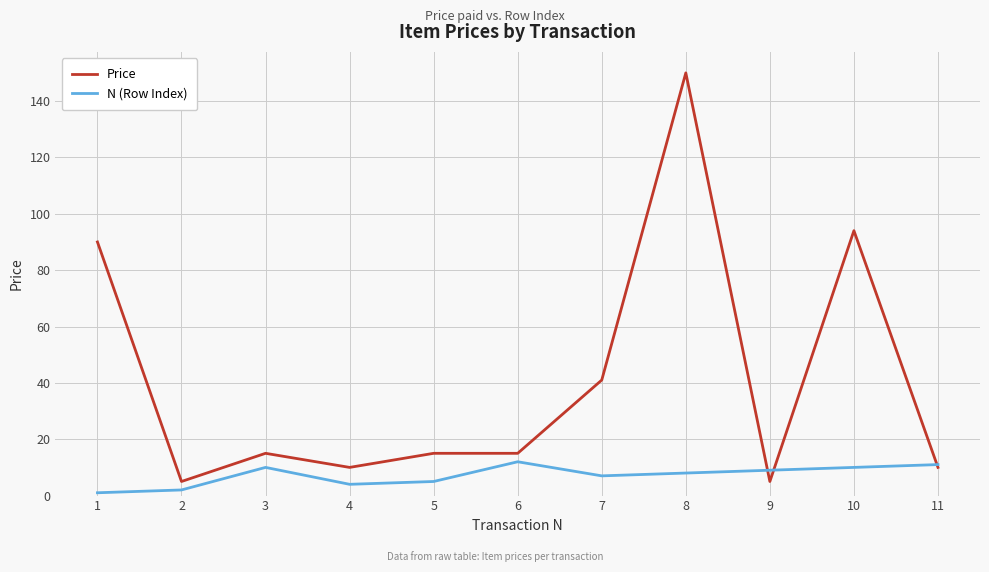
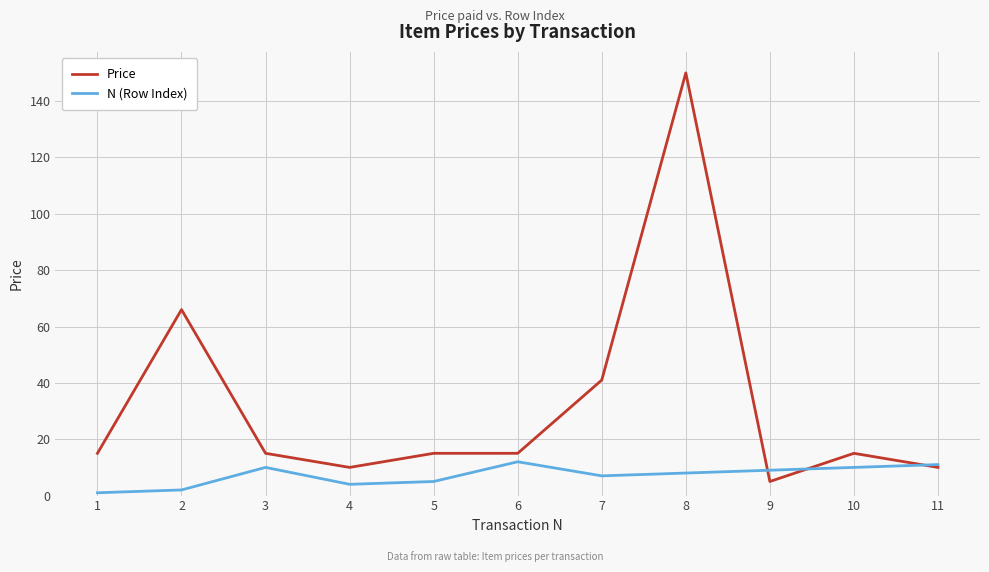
  {
    "Price": {
-     "1": 90,
-     "2": 5,
+     "1": 15,
+     "2": 66,
      "3": 15,
      "4": 10,
      "5": 15,
      "6": 15,
      "7": 41,
      "8": 150,
      "9": 5,
-     "10": 94,
+     "10": 15,
      "11": 10
    },
    "N (Row Index)": {
      "1": 1,
      "2": 2,
      "3": 10,
      "4": 4,
      "5": 5,
      "6": 12,
      "7": 7,
      "8": 8,
      "9": 9,
      "10": 10,
      "11": 11
    }
  }
